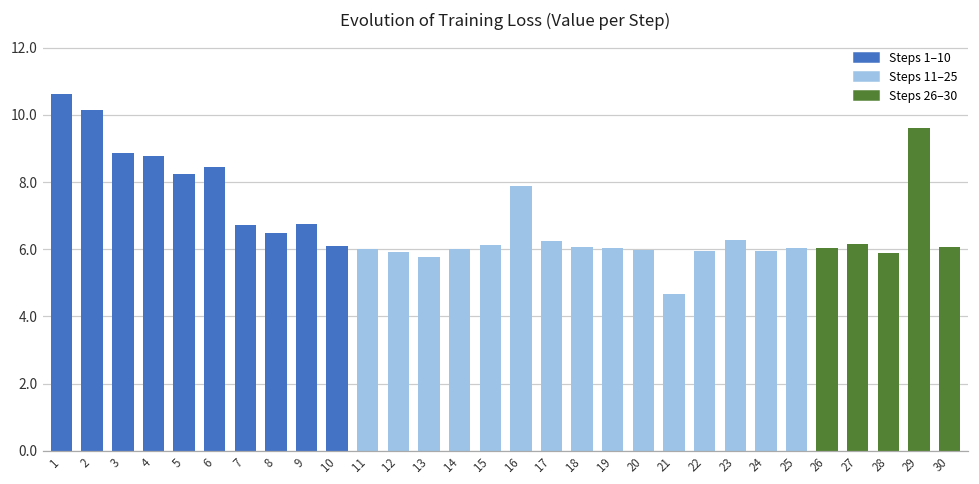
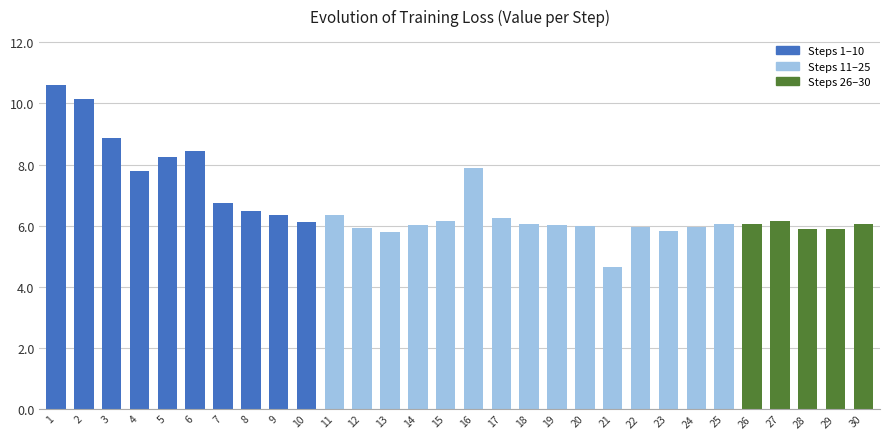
  {
    "1": 10.6,
    "2": 10.1,
    "3": 8.9,
-   "4": 8.8,
+   "4": 7.8,
    "5": 8.3,
    "6": 8.4,
    "7": 6.7,
    "8": 6.5,
-   "9": 6.7,
+   "9": 6.3,
    "10": 6.1,
-   "11": 6.0,
+   "11": 6.3,
    "12": 5.9,
    "13": 5.8,
    "14": 6.0,
    "15": 6.1,
    "16": 7.9,
    "17": 6.2,
    "18": 6.1,
    "19": 6.0,
    "20": 6.0,
    "21": 4.7,
    "22": 6.0,
-   "23": 6.3,
+   "23": 5.8,
    "24": 5.9,
    "25": 6.1,
    "26": 6.0,
    "27": 6.2,
    "28": 5.9,
-   "29": 9.6,
+   "29": 5.9,
    "30": 6.1
  }
